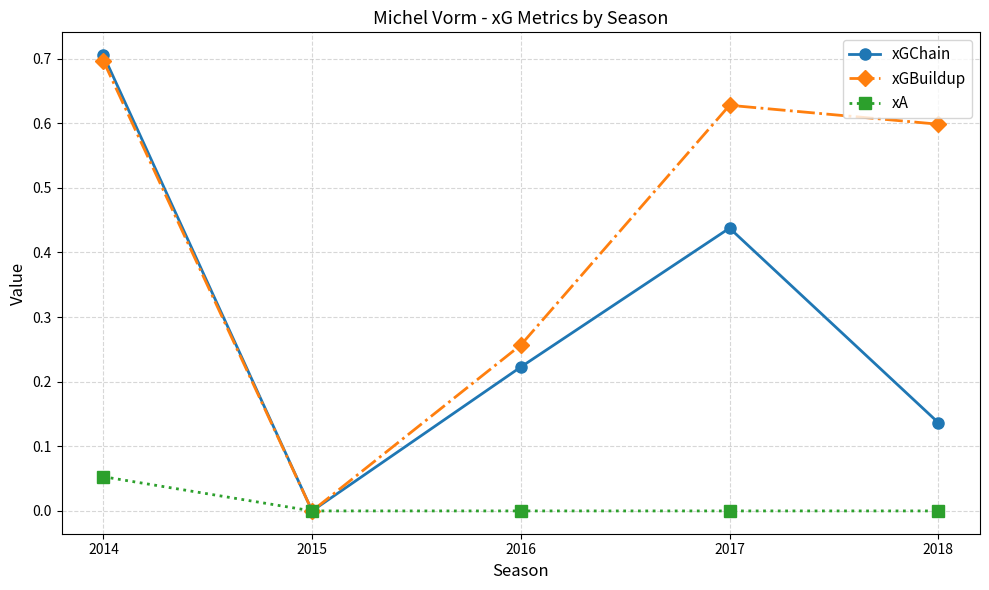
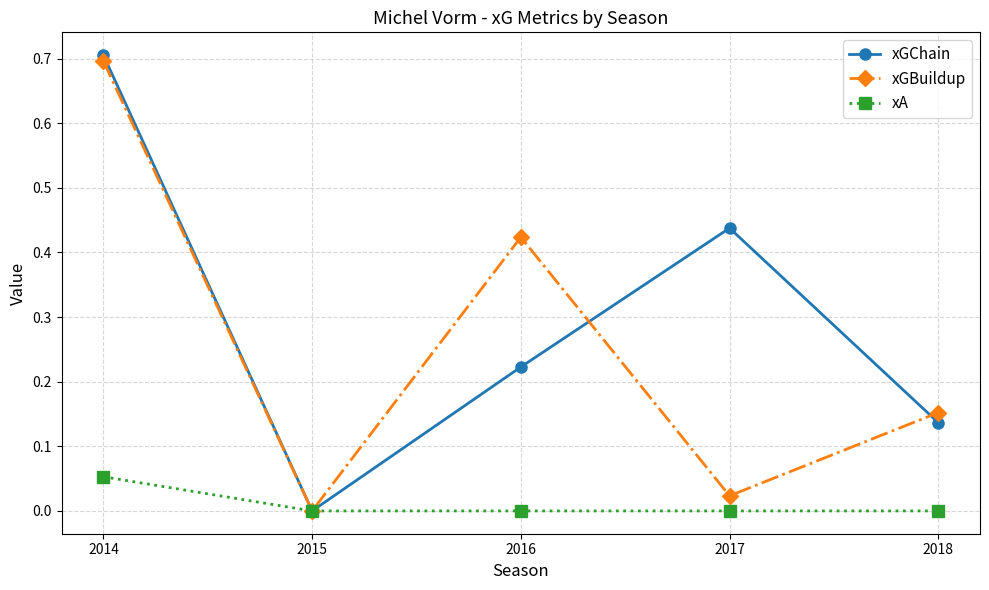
  {
    "xGChain": {
      "2014": 0.71,
      "2016": 0.22,
      "2017": 0.44,
      "2018": 0.14
    },
    "xGBuildup": {
      "2014": 0.70,
-     "2016": 0.26,
-     "2017": 0.63,
-     "2018": 0.60
+     "2016": 0.42,
+     "2017": 0.02,
+     "2018": 0.15
    },
    "xA": {
      "2014": 0.05,
      "2016": 0.00,
      "2017": 0.00,
      "2018": 0.00
    }
  }
